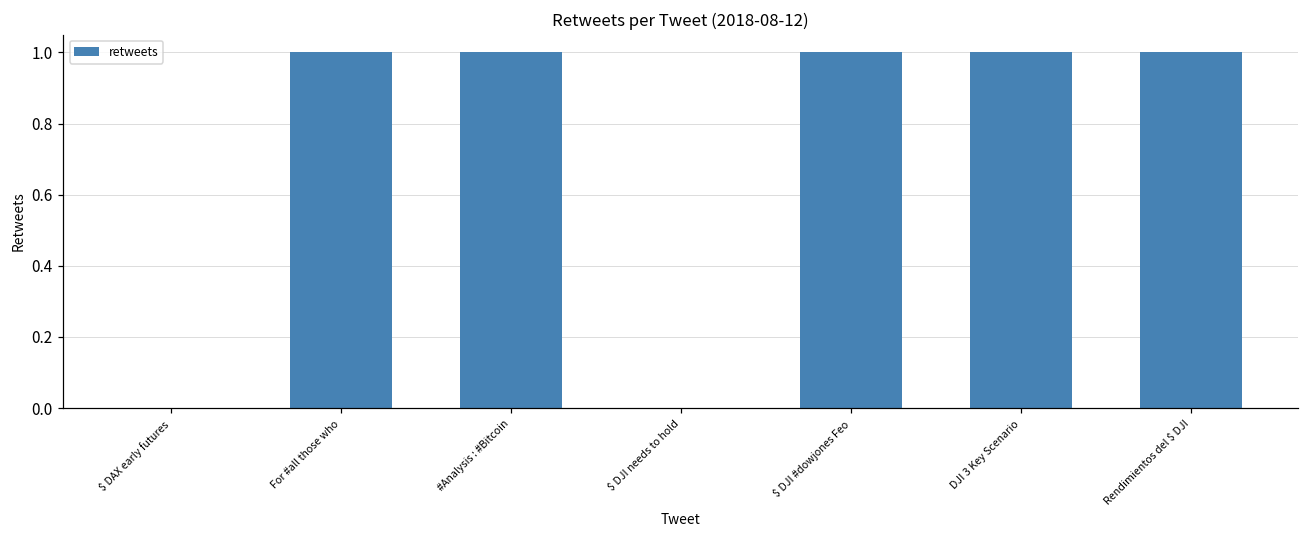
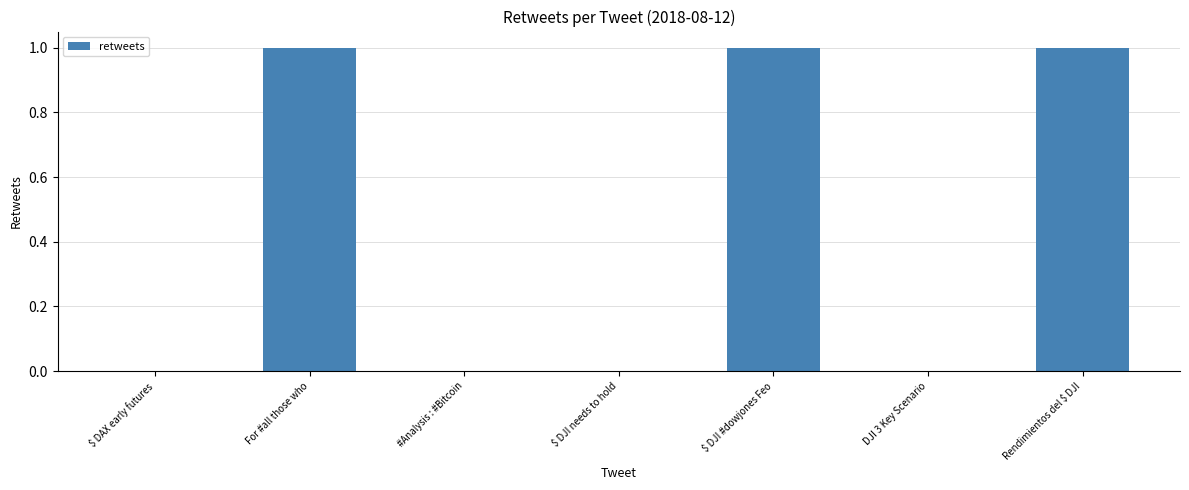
  {
    "$ DAX early futures": 0,
    "For #all those who": 1,
-   "#Analysis : #Bitcoin": 1,
+   "#Analysis : #Bitcoin": 0,
    "$ DJI needs to hold": 0,
    "$ DJI #dowjones Feo": 1,
-   "DJI 3 Key Scenario": 1,
+   "DJI 3 Key Scenario": 0,
    "Rendimientos del $ DJI": 1
  }
